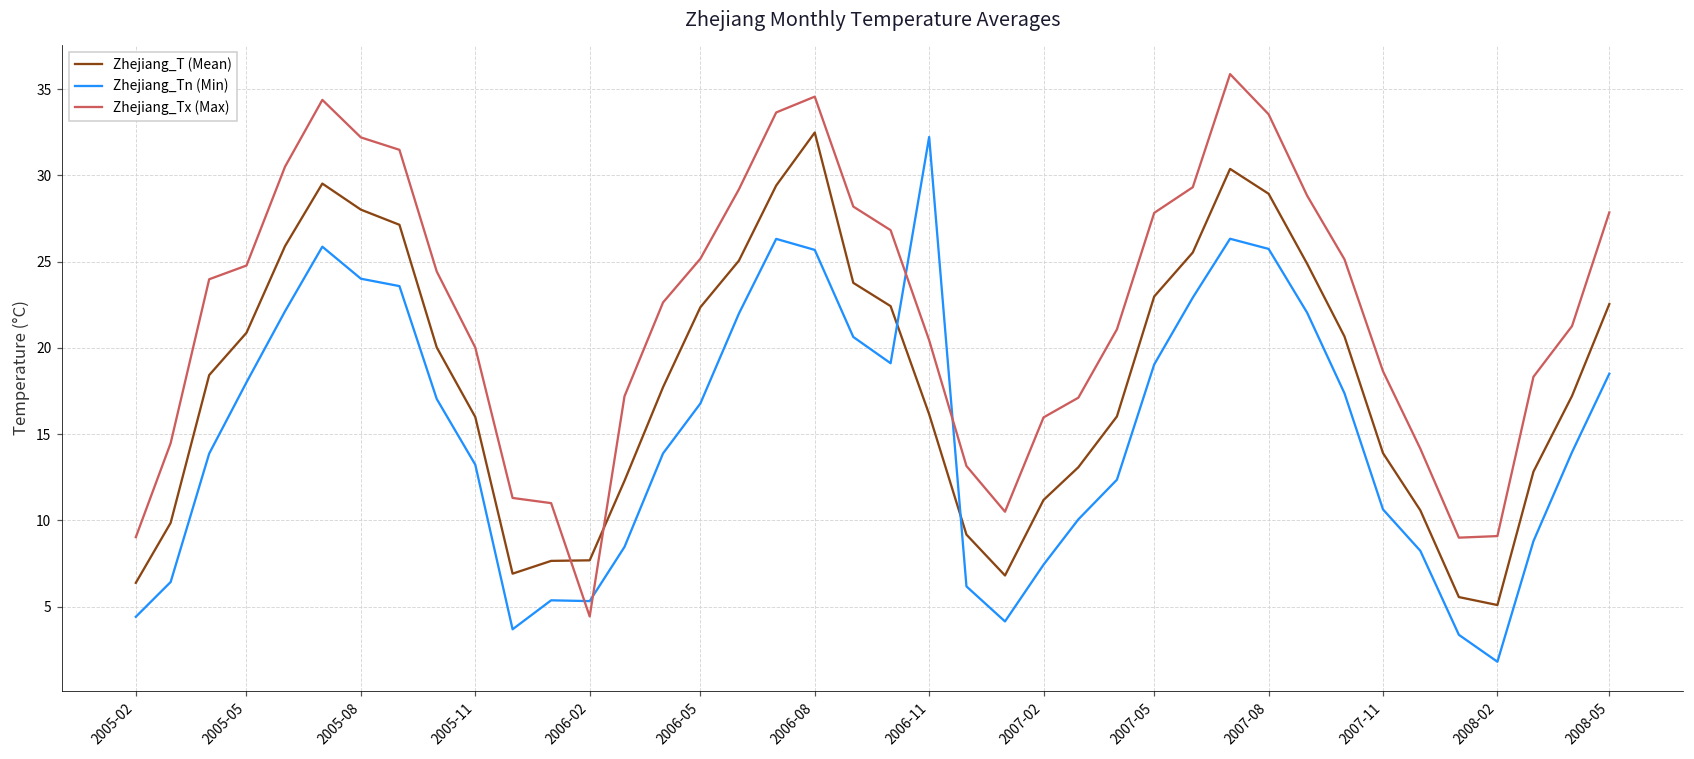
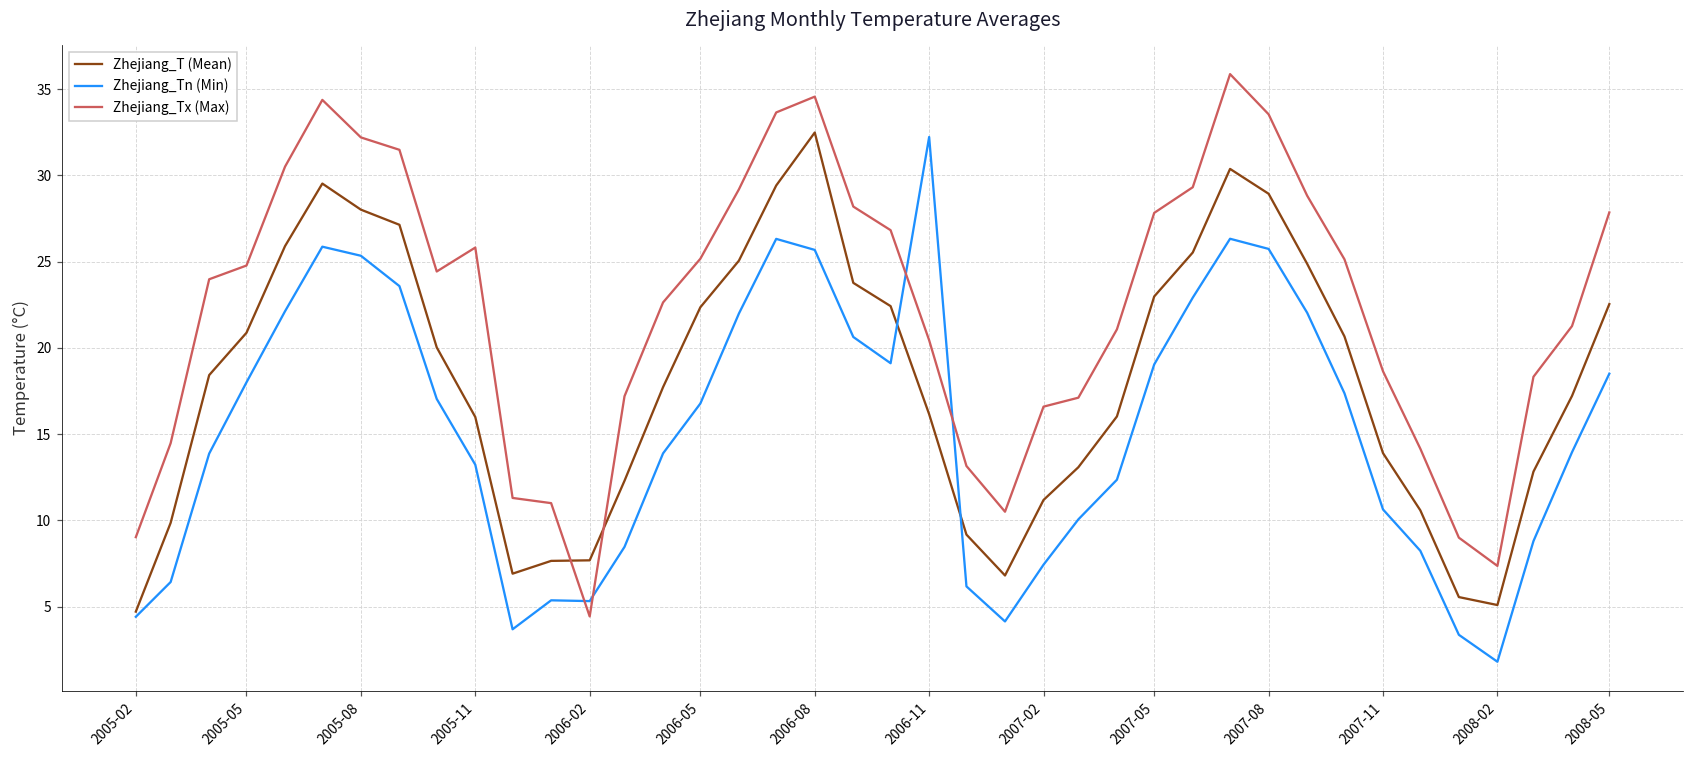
  {
    "Zhejiang_T (Mean)": {
-     "2005-02": 6.4,
+     "2005-02": 4.7,
      "2005-05": 20.9,
      "2005-08": 28.0,
      "2005-11": 16.0,
      "2006-02": 7.7,
      "2006-05": 22.4,
      "2006-08": 32.5,
      "2006-11": 16.2,
      "2007-02": 11.2,
      "2007-05": 23.0,
      "2007-08": 28.9,
      "2007-11": 13.9,
      "2008-02": 5.1,
      "2008-05": 22.5
    },
    "Zhejiang_Tn (Min)": {
      "2005-02": 4.4,
      "2005-05": 18.0,
-     "2005-08": 24.0,
+     "2005-08": 25.3,
      "2005-11": 13.2,
      "2006-02": 5.3,
      "2006-05": 16.8,
      "2006-08": 25.7,
      "2006-11": 32.2,
      "2007-02": 7.4,
      "2007-05": 19.0,
      "2007-08": 25.7,
      "2007-11": 10.6,
      "2008-02": 1.8,
      "2008-05": 18.5
    },
    "Zhejiang_Tx (Max)": {
      "2005-02": 9.0,
      "2005-05": 24.8,
      "2005-08": 32.2,
-     "2005-11": 20.0,
+     "2005-11": 25.8,
      "2006-02": 4.4,
      "2006-05": 25.2,
      "2006-08": 34.6,
      "2006-11": 20.4,
-     "2007-02": 16.0,
+     "2007-02": 16.6,
      "2007-05": 27.8,
      "2007-08": 33.5,
      "2007-11": 18.6,
-     "2008-02": 9.1,
+     "2008-02": 7.4,
      "2008-05": 27.9
    }
  }
